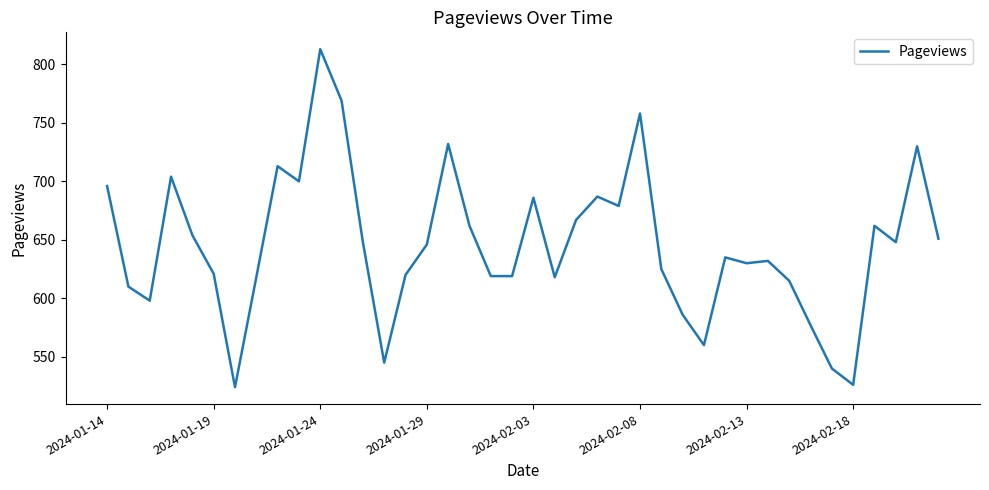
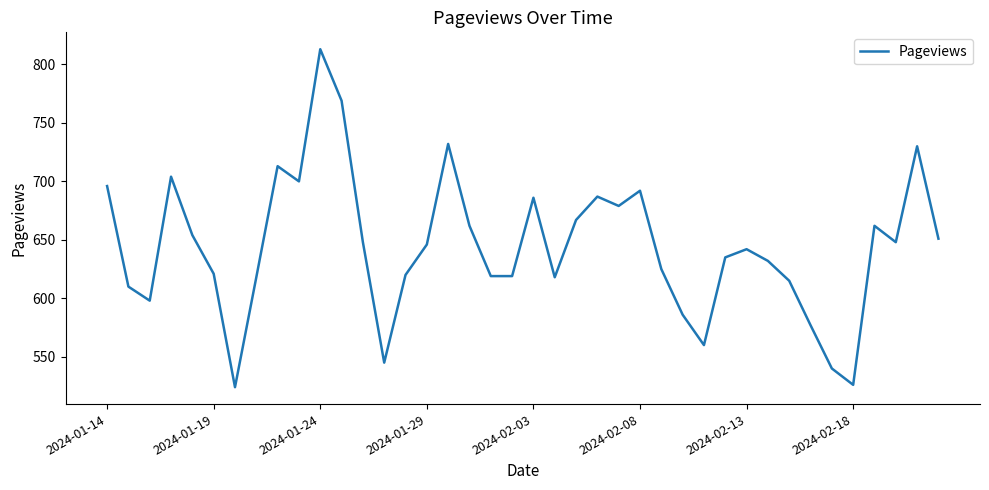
  {
    "2024-01-14": 696,
    "2024-01-19": 621,
    "2024-01-24": 813,
    "2024-01-29": 646,
    "2024-02-03": 686,
-   "2024-02-08": 758,
-   "2024-02-13": 630,
+   "2024-02-08": 692,
+   "2024-02-13": 642,
    "2024-02-18": 526
  }
